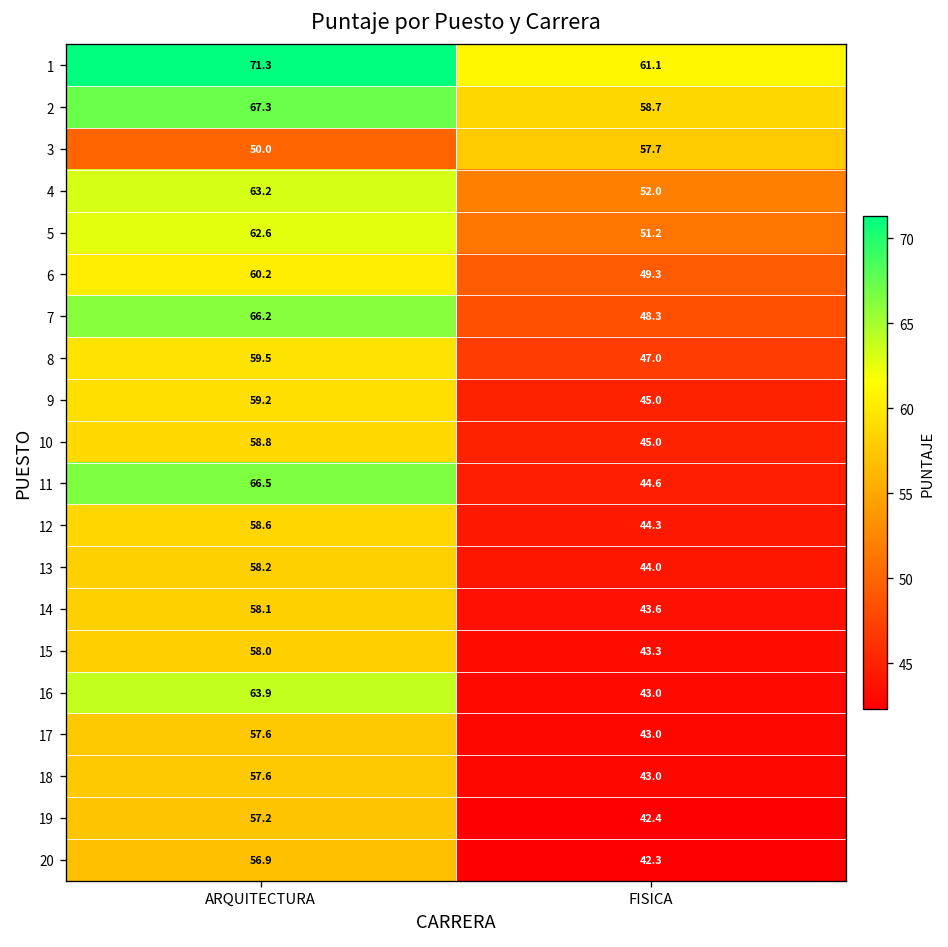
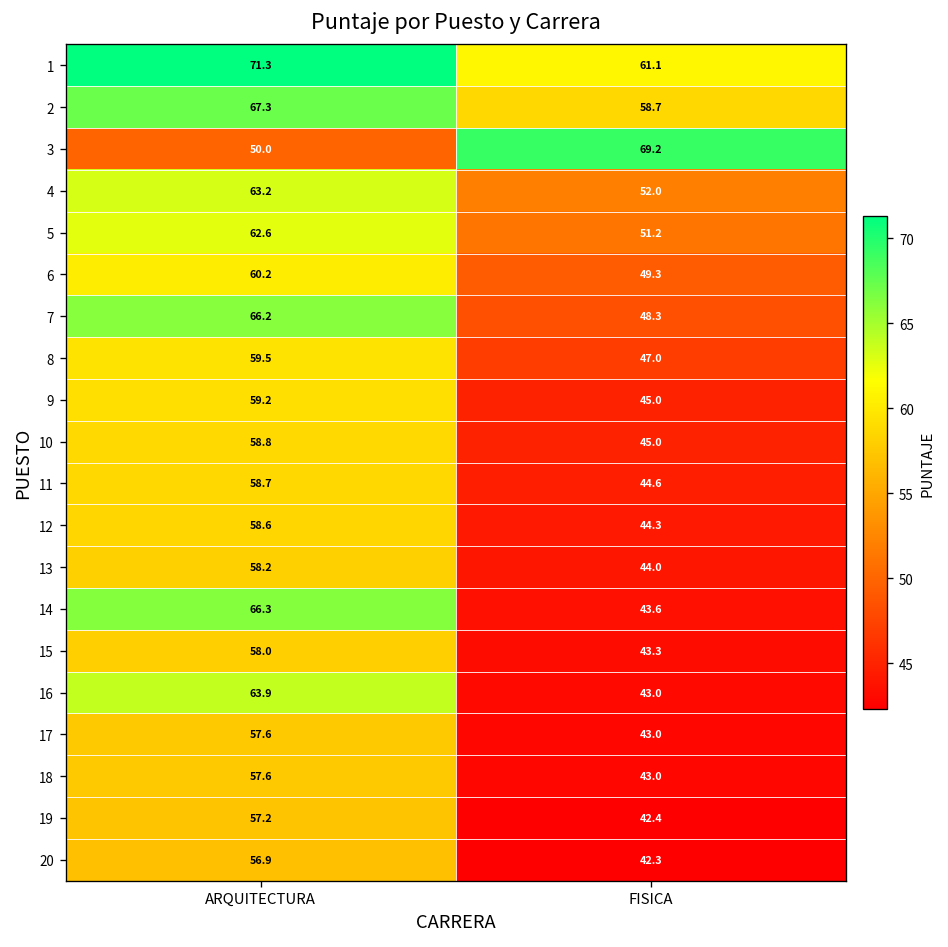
  {
    "1": {
      "ARQUITECTURA": 71.3,
      "FISICA": 61.1
    },
    "2": {
      "ARQUITECTURA": 67.3,
      "FISICA": 58.7
    },
    "3": {
      "ARQUITECTURA": 50.0,
-     "FISICA": 57.7
+     "FISICA": 69.2
    },
    "4": {
      "ARQUITECTURA": 63.2,
      "FISICA": 52.0
    },
    "5": {
      "ARQUITECTURA": 62.6,
      "FISICA": 51.2
    },
    "6": {
      "ARQUITECTURA": 60.2,
      "FISICA": 49.3
    },
    "7": {
      "ARQUITECTURA": 66.2,
      "FISICA": 48.3
    },
    "8": {
      "ARQUITECTURA": 59.5,
      "FISICA": 47.0
    },
    "9": {
      "ARQUITECTURA": 59.2,
      "FISICA": 45.0
    },
    "10": {
      "ARQUITECTURA": 58.8,
      "FISICA": 45.0
    },
    "11": {
-     "ARQUITECTURA": 66.5,
+     "ARQUITECTURA": 58.7,
      "FISICA": 44.6
    },
    "12": {
      "ARQUITECTURA": 58.6,
      "FISICA": 44.3
    },
    "13": {
      "ARQUITECTURA": 58.2,
      "FISICA": 44.0
    },
    "14": {
-     "ARQUITECTURA": 58.1,
+     "ARQUITECTURA": 66.3,
      "FISICA": 43.6
    },
    "15": {
      "ARQUITECTURA": 58.0,
      "FISICA": 43.3
    },
    "16": {
      "ARQUITECTURA": 63.9,
      "FISICA": 43.0
    },
    "17": {
      "ARQUITECTURA": 57.6,
      "FISICA": 43.0
    },
    "18": {
      "ARQUITECTURA": 57.6,
      "FISICA": 43.0
    },
    "19": {
      "ARQUITECTURA": 57.2,
      "FISICA": 42.4
    },
    "20": {
      "ARQUITECTURA": 56.9,
      "FISICA": 42.3
    }
  }
